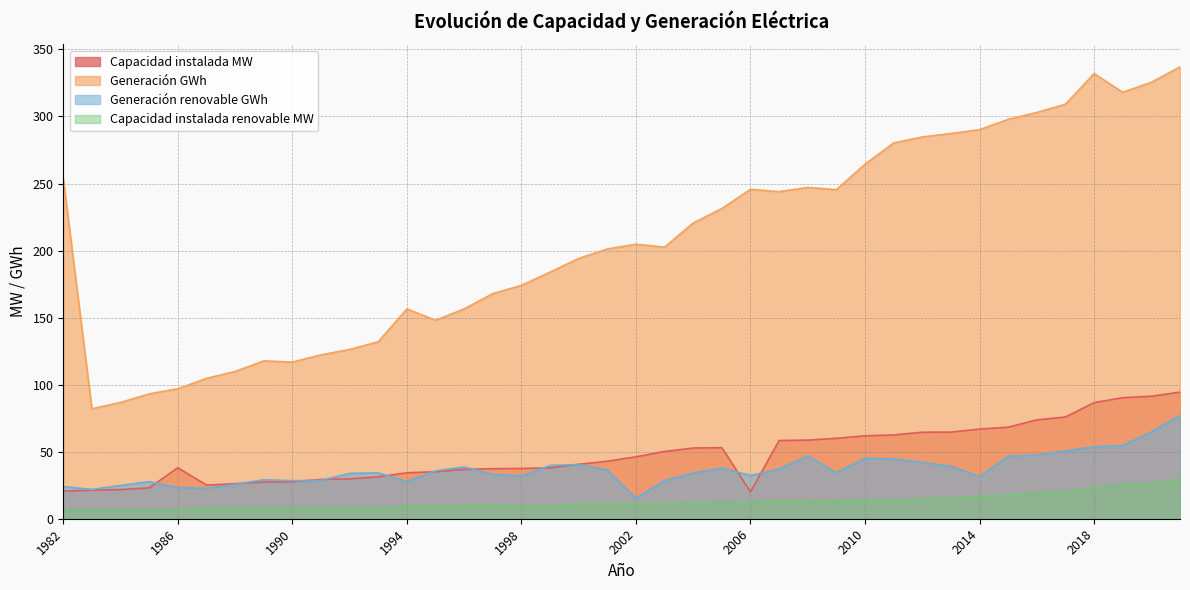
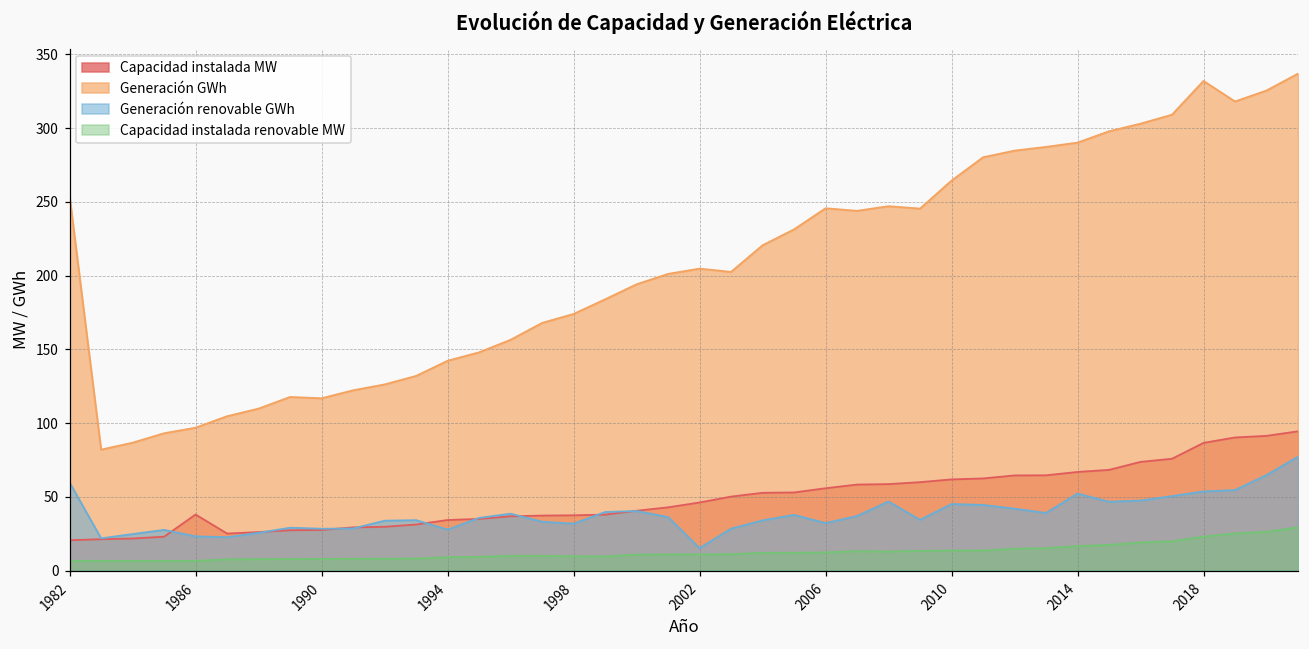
  {
    "Capacidad instalada MW": {
      "1982": 21,
      "1986": 38,
      "1994": 34,
      "1998": 37,
      "2002": 46,
-     "2006": 20,
+     "2006": 56,
      "2010": 62,
      "2014": 67,
      "2018": 87
    },
    "Generación GWh": {
      "1982": 254,
      "1986": 97,
      "1990": 117,
-     "1994": 156,
+     "1994": 142,
      "1998": 174,
      "2002": 205,
      "2006": 246,
      "2010": 264,
      "2014": 290,
      "2018": 332
    },
    "Generación renovable GWh": {
-     "1982": 24,
+     "1982": 60,
      "1986": 23,
      "1994": 28,
      "1998": 32,
      "2002": 15,
      "2006": 32,
      "2010": 45,
-     "2014": 31,
+     "2014": 52,
      "2018": 54
    },
    "Capacidad instalada renovable MW": {
      "1982": 7,
      "1986": 7,
      "1990": 8,
      "1994": 9,
      "1998": 10,
      "2002": 11,
      "2006": 12,
      "2010": 14,
      "2014": 17,
      "2018": 23
    }
  }
